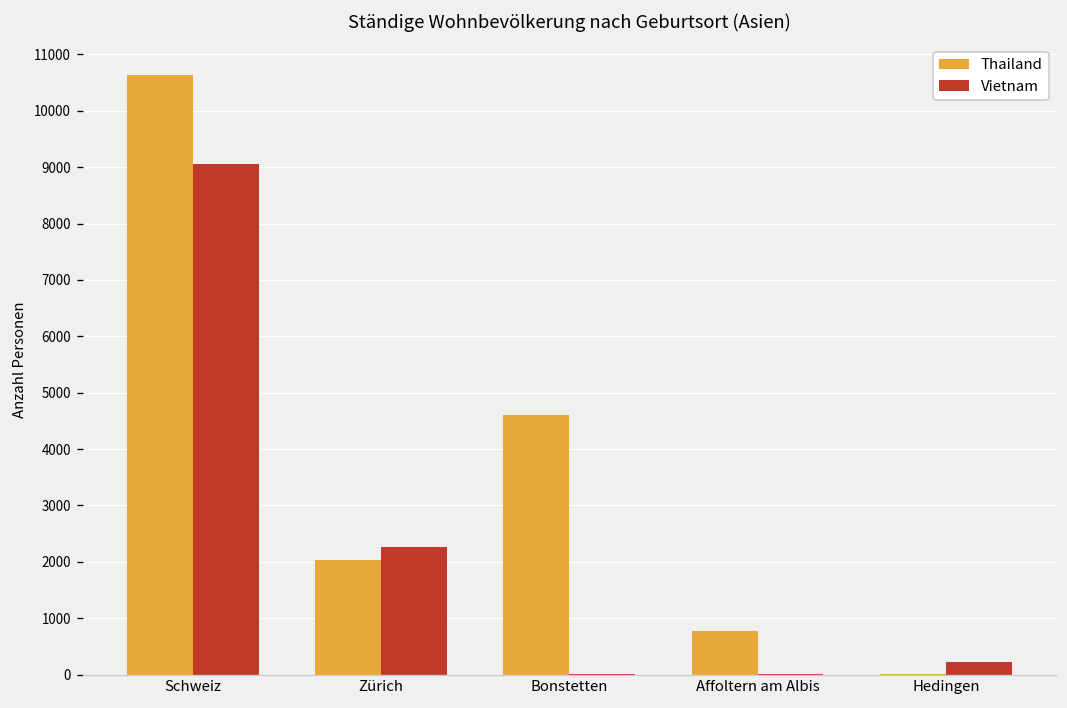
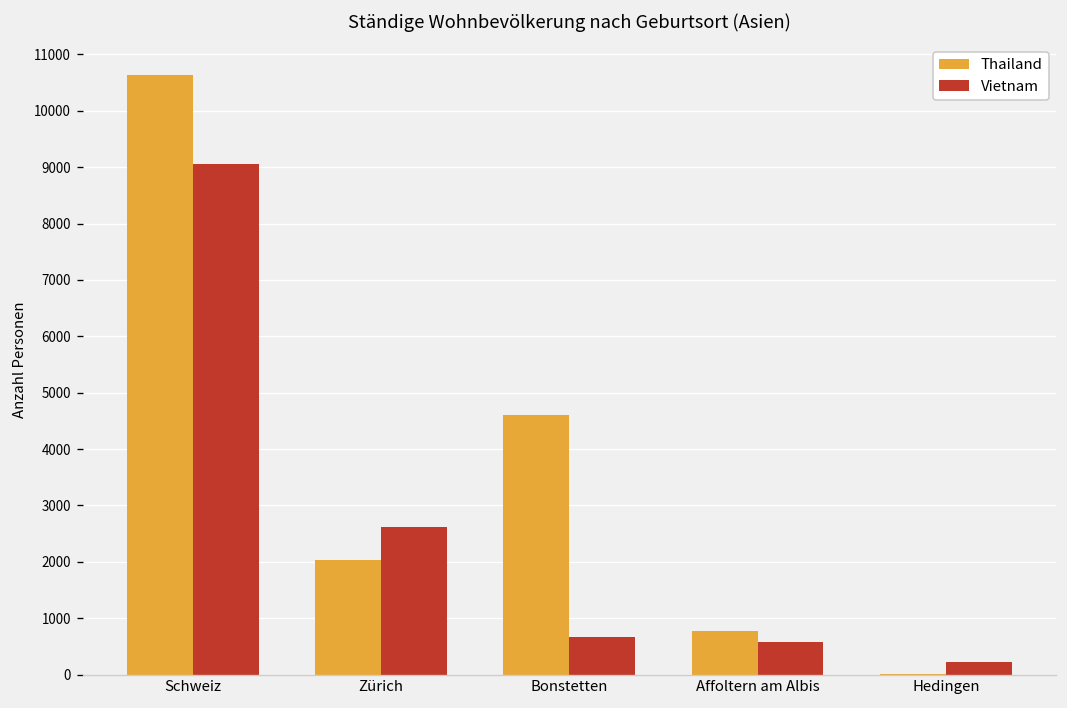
  {
    "Thailand": {
      "Schweiz": 10600,
      "Zürich": 2000,
      "Bonstetten": 4600,
      "Affoltern am Albis": 800
    },
    "Vietnam": {
      "Schweiz": 9100,
-     "Zürich": 2300,
-     "Bonstetten": 0,
-     "Affoltern am Albis": 0,
+     "Zürich": 2600,
+     "Bonstetten": 700,
+     "Affoltern am Albis": 600,
      "Hedingen": 200
    }
  }
